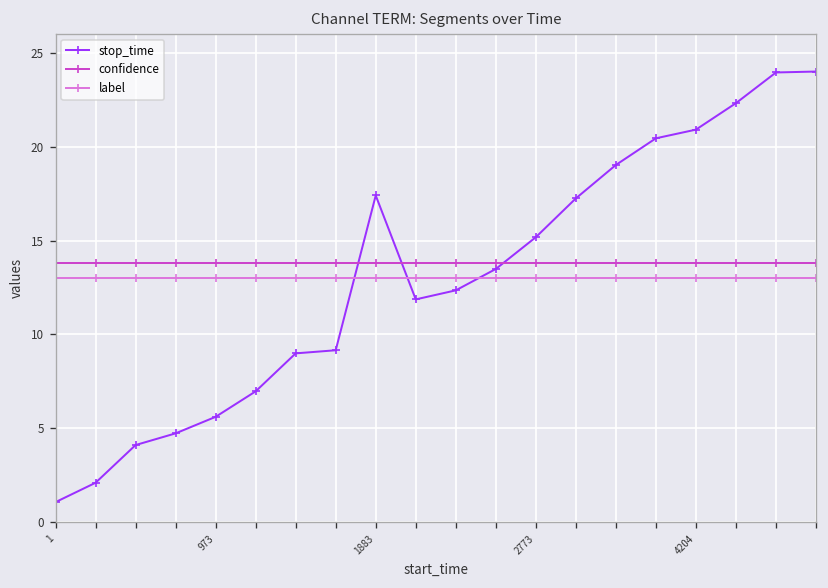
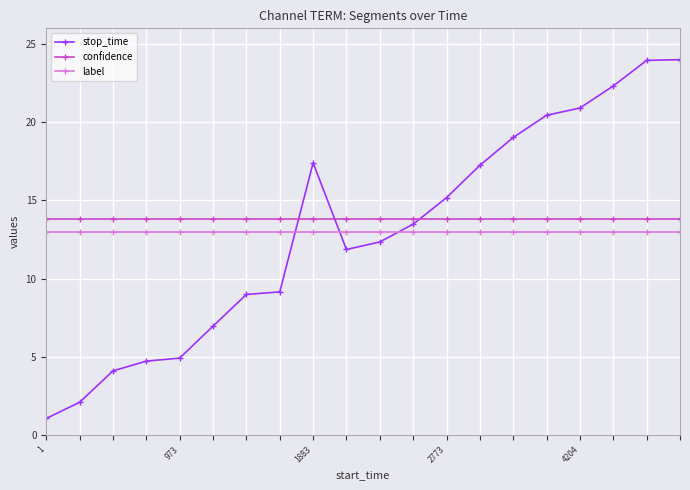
  {
    "stop_time": {
-     "973": 5.6,
+     "973": 4.9,
      "1883": 17.4,
      "2773": 15.2,
      "4204": 20.9
    }
  }
